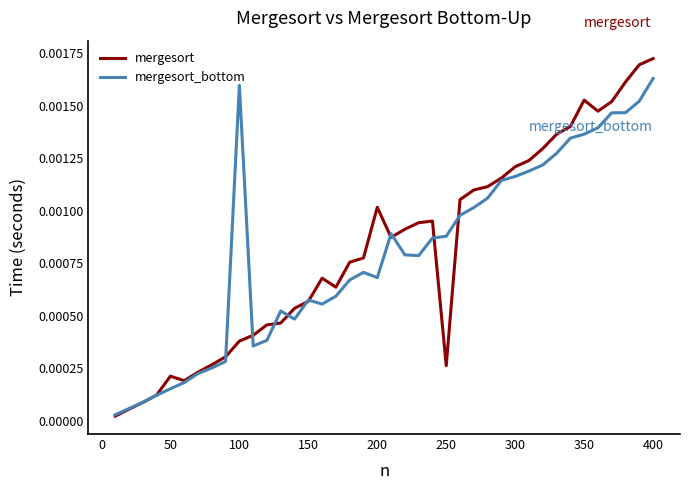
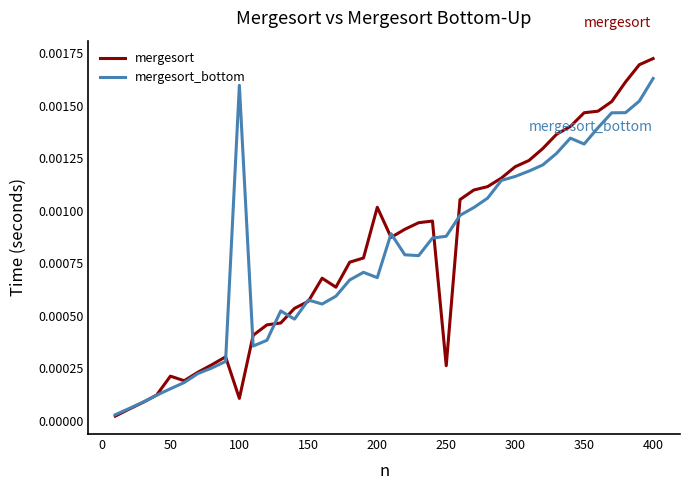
  {
    "mergesort": {
      "50": 0.00021,
-     "100": 0.00038,
+     "100": 0.00011,
      "200": 0.00102,
      "250": 0.00026,
      "300": 0.00121,
-     "350": 0.00153,
+     "350": 0.00147,
      "400": 0.00172
    },
    "mergesort_bottom": {
      "50": 0.00015,
      "100": 0.00160,
      "200": 0.00068,
      "250": 0.00088,
      "300": 0.00116,
-     "350": 0.00136,
+     "350": 0.00132,
      "400": 0.00163
    }
  }
